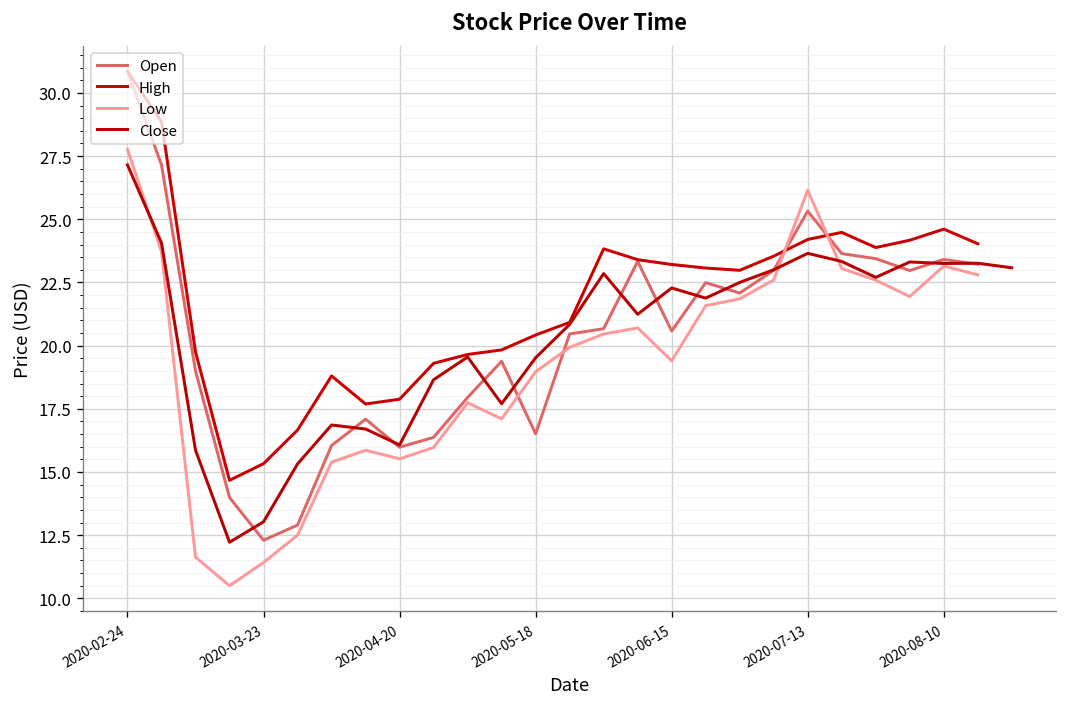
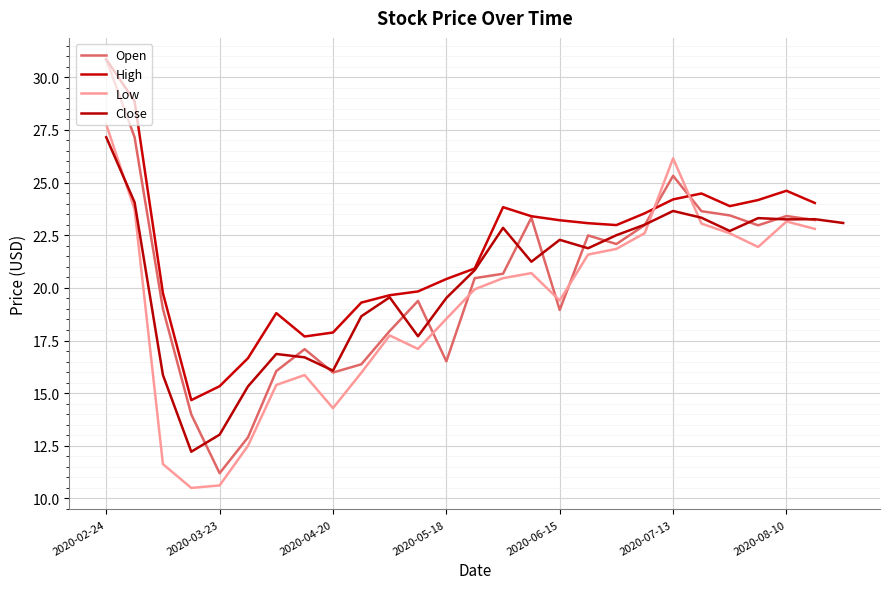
  {
    "Open": {
-     "2020-03-23": 12.3,
+     "2020-03-23": 11.2,
      "2020-05-18": 16.5,
-     "2020-06-15": 20.6,
+     "2020-06-15": 19.0,
      "2020-07-13": 25.3,
      "2020-08-10": 23.4
    },
    "Low": {
-     "2020-03-23": 11.4,
-     "2020-04-20": 15.5,
-     "2020-05-18": 19.0,
+     "2020-03-23": 10.6,
+     "2020-04-20": 14.3,
+     "2020-05-18": 18.5,
      "2020-06-15": 19.4,
      "2020-07-13": 26.1
    }
  }
